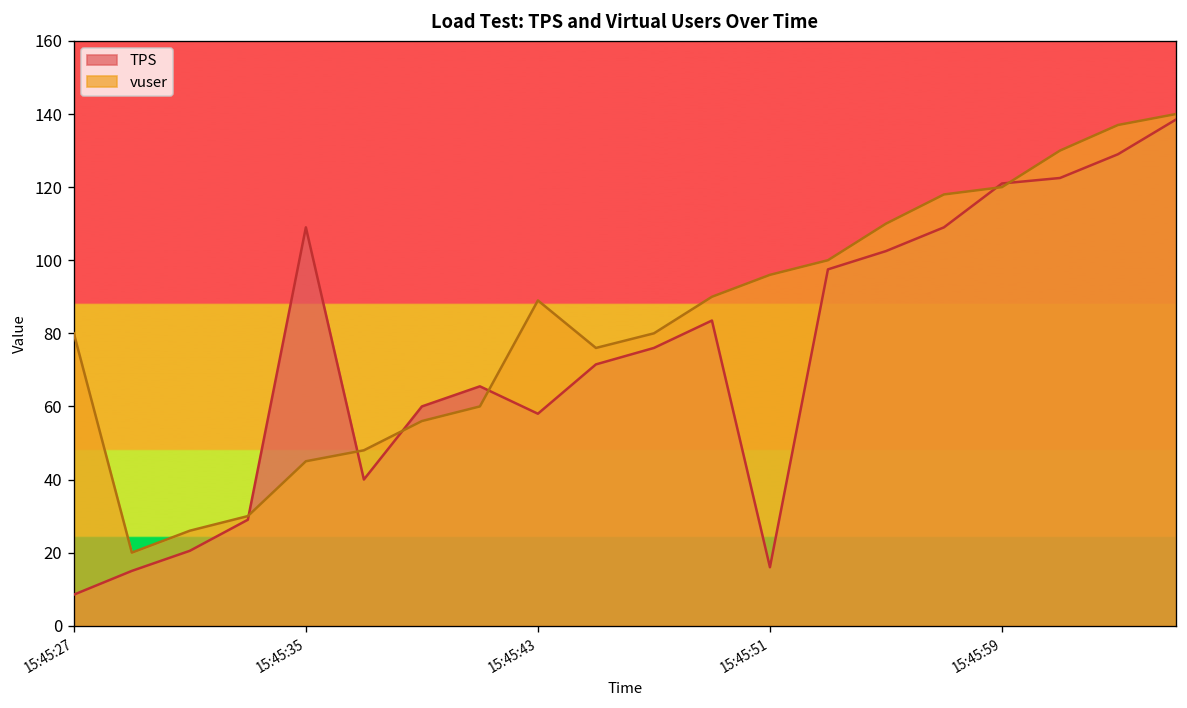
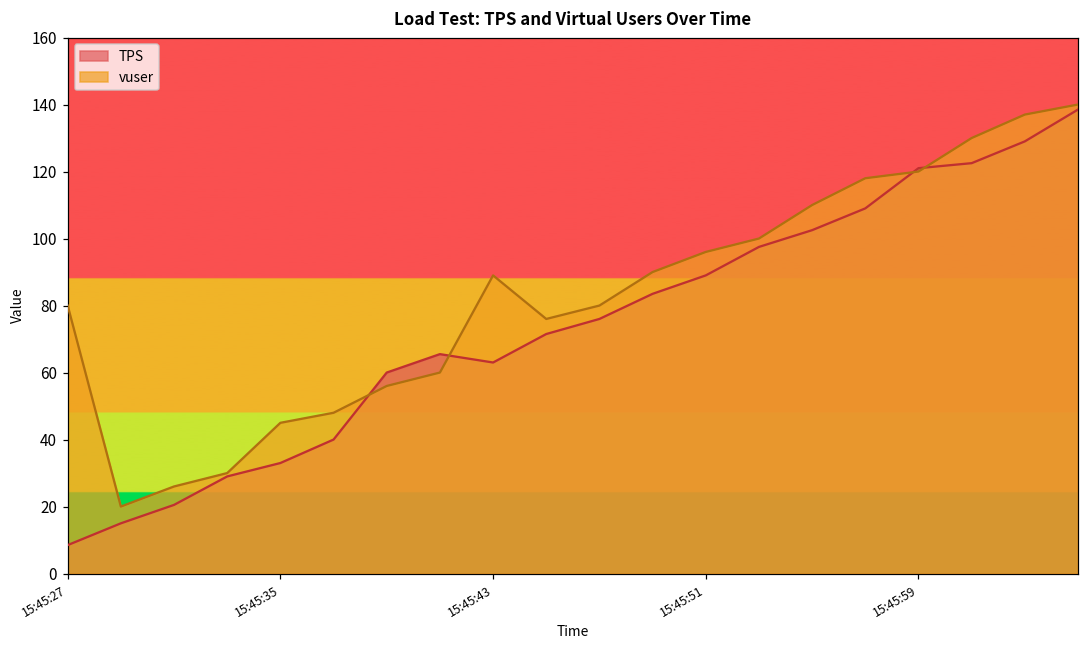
  {
    "TPS": {
      "15:45:27": 9,
-     "15:45:35": 109,
-     "15:45:43": 58,
-     "15:45:51": 16,
+     "15:45:35": 33,
+     "15:45:43": 63,
+     "15:45:51": 89,
      "15:45:59": 121
    },
    "vuser": {
      "15:45:27": 80,
      "15:45:35": 45,
      "15:45:43": 89,
      "15:45:51": 96,
      "15:45:59": 120
    }
  }
